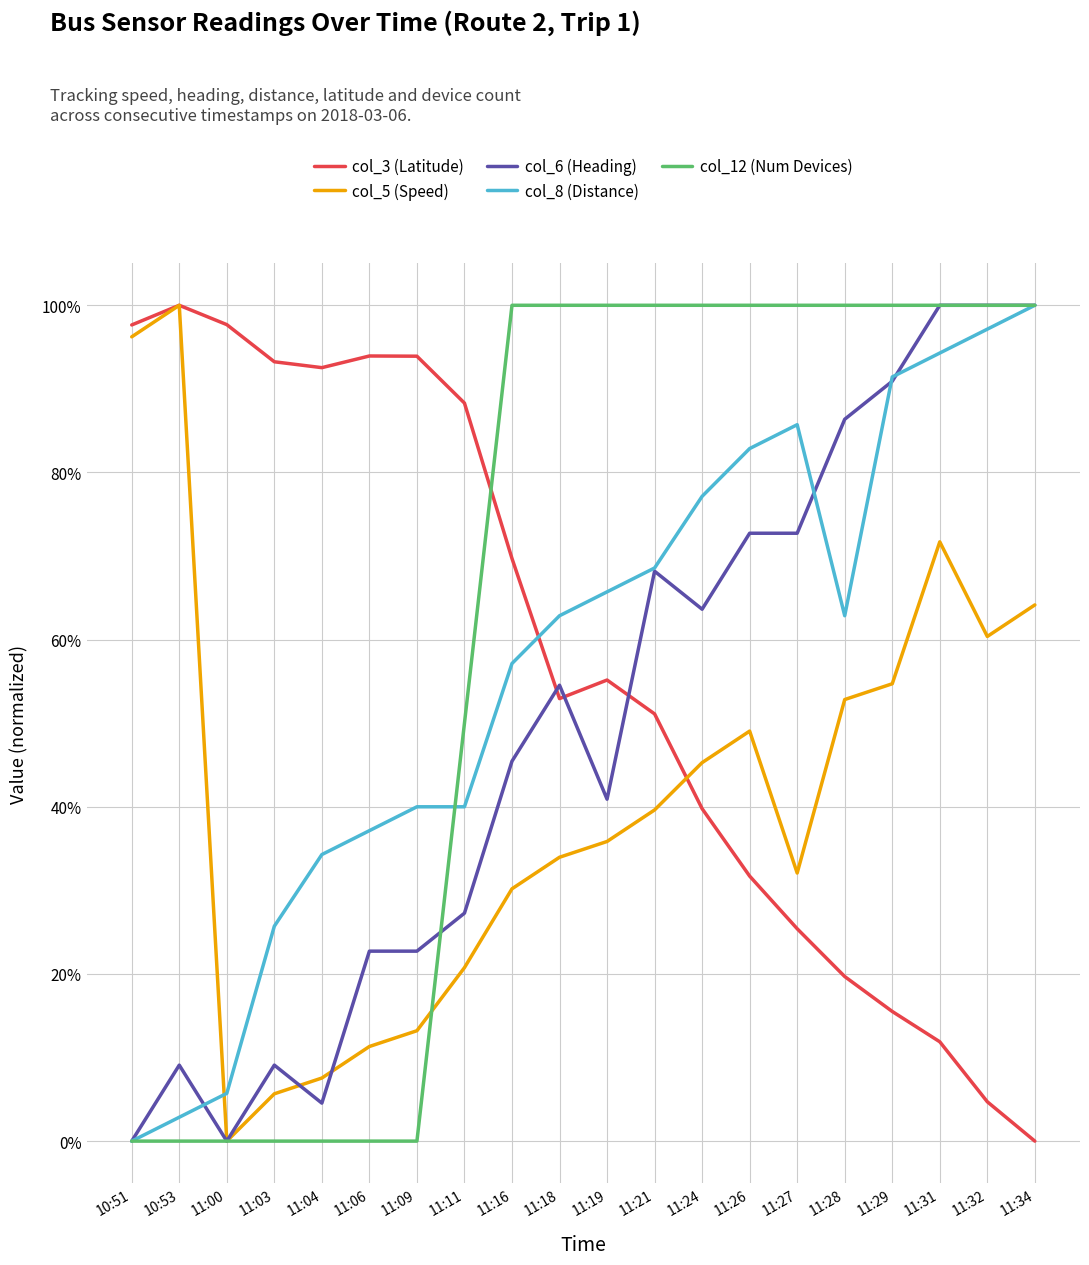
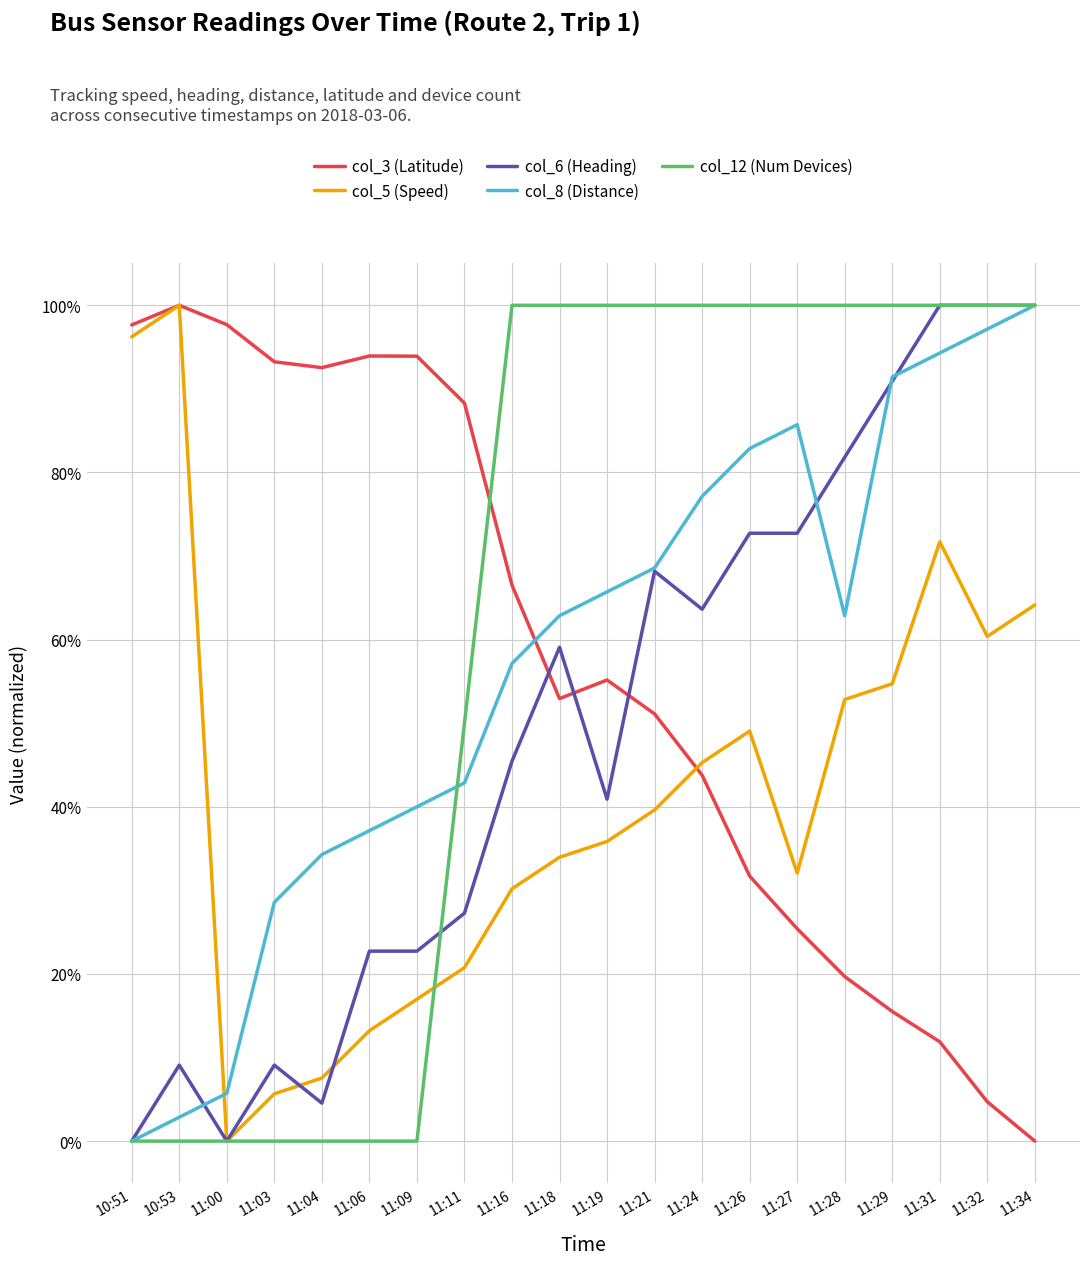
  {
    "col_3 (Latitude)": {
      "10:51": "98%",
      "11:00": "98%",
      "11:03": "93%",
      "11:04": "93%",
      "11:06": "94%",
      "11:09": "94%",
      "11:11": "88%",
-     "11:16": "70%",
+     "11:16": "67%",
      "11:18": "53%",
      "11:19": "55%",
      "11:21": "51%",
-     "11:24": "40%",
+     "11:24": "44%",
      "11:26": "32%",
      "11:27": "25%",
      "11:28": "20%",
      "11:29": "16%",
      "11:31": "12%",
      "11:32": "5%",
      "11:34": "0%"
    },
    "col_5 (Speed)": {
      "10:51": "96%",
      "11:03": "6%",
      "11:04": "8%",
-     "11:06": "11%",
-     "11:09": "13%",
+     "11:06": "13%",
+     "11:09": "17%",
      "11:11": "21%",
      "11:16": "30%",
      "11:18": "34%",
      "11:19": "36%",
      "11:21": "40%",
      "11:24": "45%",
      "11:26": "49%",
      "11:27": "32%",
      "11:28": "53%",
      "11:29": "55%",
      "11:31": "72%",
      "11:32": "60%",
      "11:34": "64%"
    },
    "col_6 (Heading)": {
      "10:53": "9%",
      "11:03": "9%",
      "11:04": "5%",
      "11:06": "23%",
      "11:09": "23%",
      "11:11": "27%",
      "11:16": "45%",
-     "11:18": "55%",
+     "11:18": "59%",
      "11:19": "41%",
      "11:21": "68%",
      "11:24": "64%",
      "11:26": "73%",
      "11:27": "73%",
-     "11:28": "86%",
+     "11:28": "82%",
      "11:29": "91%"
    },
    "col_8 (Distance)": {
      "10:53": "3%",
      "11:00": "6%",
-     "11:03": "26%",
+     "11:03": "29%",
      "11:04": "34%",
      "11:06": "37%",
      "11:09": "40%",
-     "11:11": "40%",
+     "11:11": "43%",
      "11:16": "57%",
      "11:18": "63%",
      "11:19": "66%",
      "11:21": "69%",
      "11:24": "77%",
      "11:26": "83%",
      "11:27": "86%",
      "11:28": "63%",
      "11:29": "91%",
      "11:31": "94%",
      "11:32": "97%"
    },
    "col_12 (Num Devices)": {
      "10:53": "0%",
      "11:03": "0%",
      "11:04": "0%",
      "11:06": "0%",
      "11:09": "0%",
      "11:11": "50%",
      "11:16": "100%",
      "11:18": "100%",
      "11:19": "100%",
      "11:21": "100%",
      "11:24": "100%",
      "11:26": "100%",
      "11:27": "100%",
      "11:28": "100%",
      "11:29": "100%"
    }
  }
